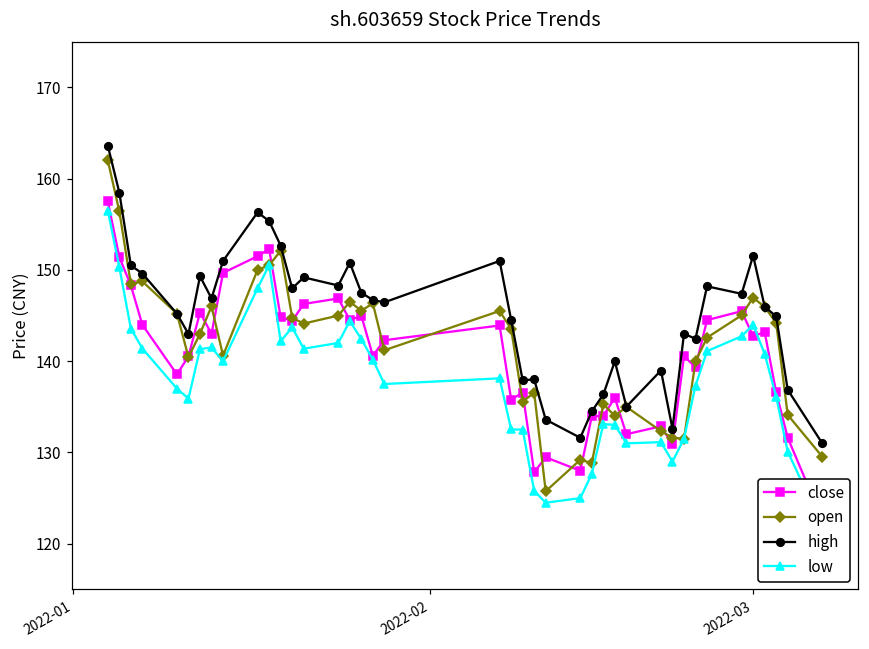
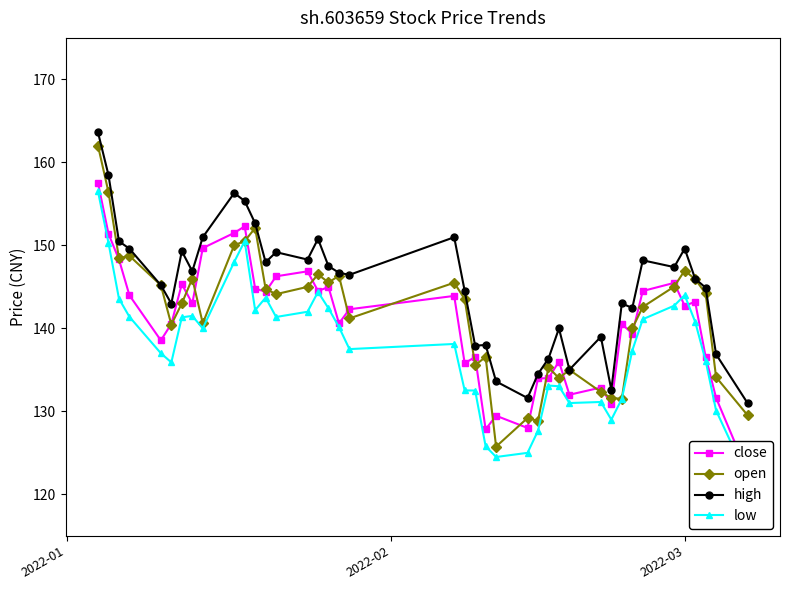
  {
    "close": {
      "2022-03": 143
    },
    "open": {
      "2022-03": 147
    },
    "high": {
-     "2022-03": 152
+     "2022-03": 150
    },
    "low": {
      "2022-03": 144
    }
  }
